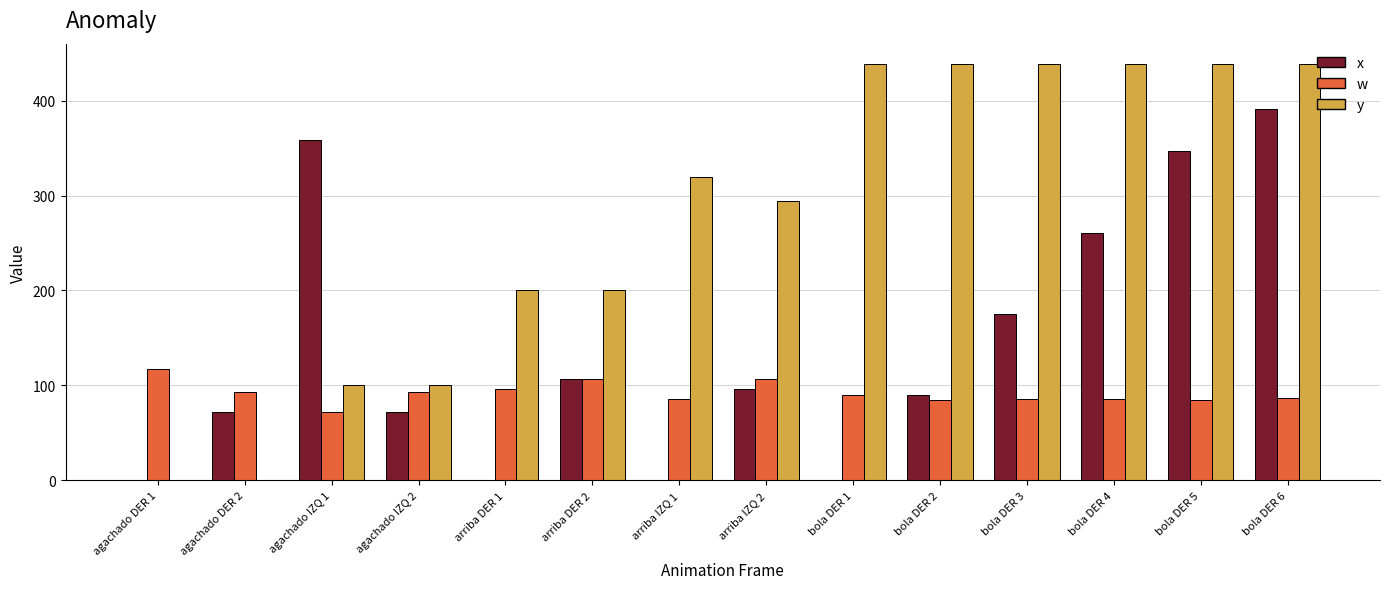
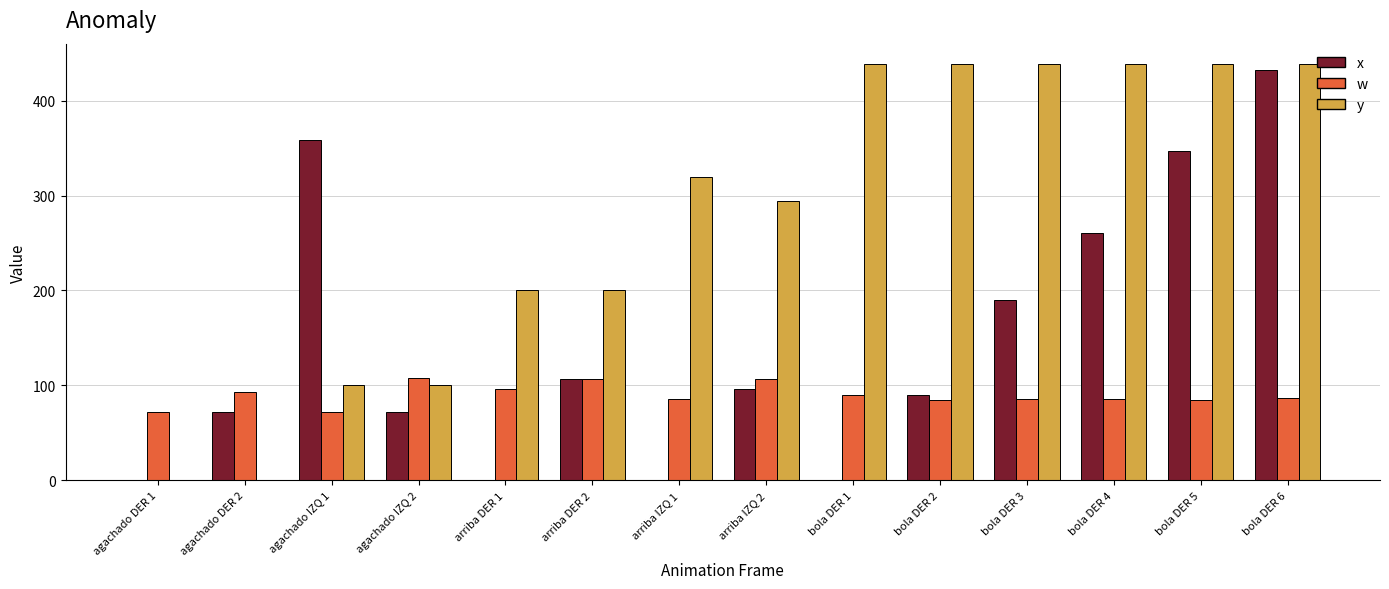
  {
    "x": {
      "agachado DER 1": 0,
      "agachado DER 2": 70,
      "agachado IZQ 1": 360,
      "agachado IZQ 2": 70,
      "arriba DER 1": 0,
      "arriba DER 2": 110,
      "arriba IZQ 1": 0,
      "arriba IZQ 2": 100,
      "bola DER 1": 0,
      "bola DER 2": 90,
-     "bola DER 3": 180,
+     "bola DER 3": 190,
      "bola DER 4": 260,
      "bola DER 5": 350,
-     "bola DER 6": 390
+     "bola DER 6": 430
    },
    "w": {
-     "agachado DER 1": 120,
+     "agachado DER 1": 70,
      "agachado DER 2": 90,
      "agachado IZQ 1": 70,
-     "agachado IZQ 2": 90,
+     "agachado IZQ 2": 110,
      "arriba DER 1": 100,
      "arriba DER 2": 110,
      "arriba IZQ 1": 90,
      "arriba IZQ 2": 110,
      "bola DER 1": 90,
      "bola DER 2": 90,
      "bola DER 3": 90,
      "bola DER 4": 90,
      "bola DER 5": 90,
      "bola DER 6": 90
    },
    "y": {
      "agachado DER 1": 0,
      "agachado DER 2": 0,
      "agachado IZQ 1": 100,
      "agachado IZQ 2": 100,
      "arriba DER 1": 200,
      "arriba DER 2": 200,
      "arriba IZQ 1": 320,
      "arriba IZQ 2": 290,
      "bola DER 1": 440,
      "bola DER 2": 440,
      "bola DER 3": 440,
      "bola DER 4": 440,
      "bola DER 5": 440,
      "bola DER 6": 440
    }
  }
